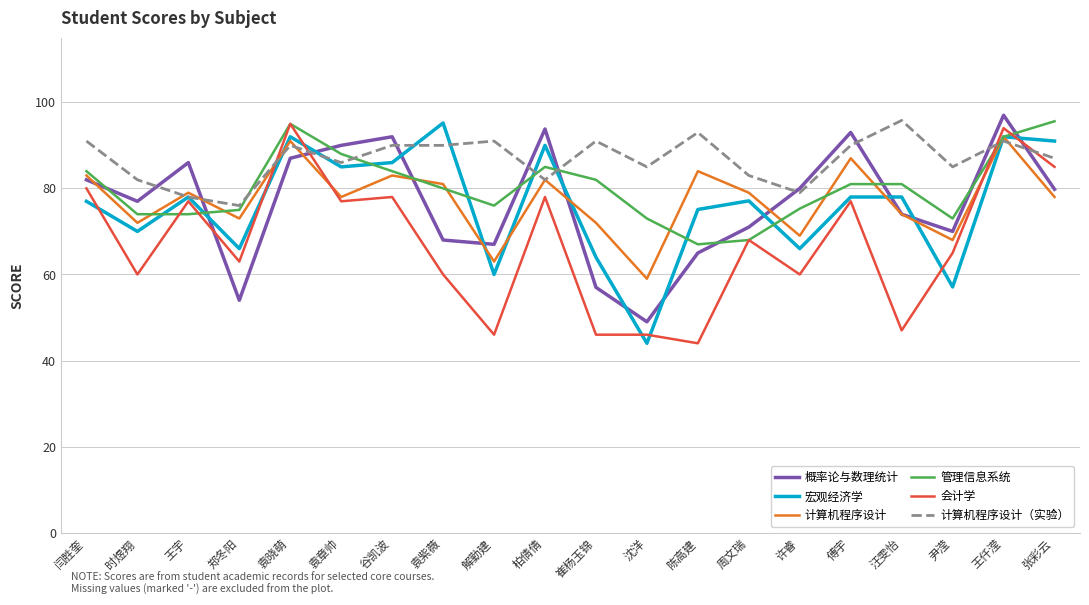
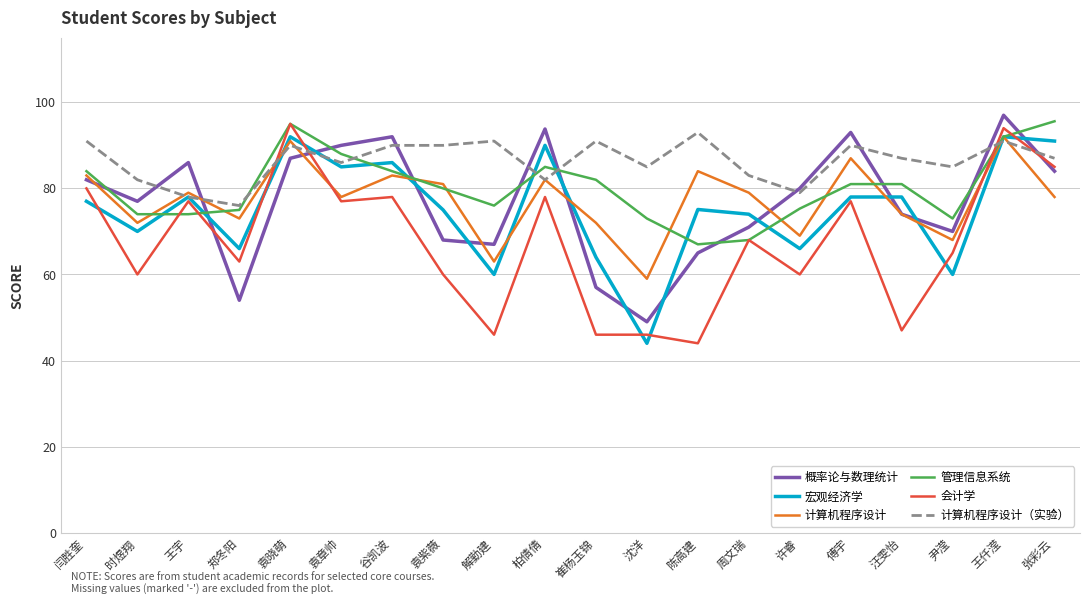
  {
    "概率论与数理统计": {
      "闫胜奎": 82,
      "时煜翔": 77,
      "王宇": 86,
      "郑冬阳": 54,
      "袁晓萌": 87,
      "袁章帅": 90,
      "谷凯波": 92,
      "袁紫薇": 68,
      "解勤建": 67,
      "柏倩倩": 94,
      "崔杨玉锦": 57,
      "沈洋": 49,
      "陈高建": 65,
      "周文瑞": 71,
      "许睿": 80,
      "傅宇": 93,
      "尹滢": 70,
      "王仟滢": 97,
-     "张彩云": 80
+     "张彩云": 84
    },
    "宏观经济学": {
      "闫胜奎": 77,
      "时煜翔": 70,
      "郑冬阳": 66,
      "袁晓萌": 92,
      "袁章帅": 85,
      "谷凯波": 86,
-     "袁紫薇": 95,
+     "袁紫薇": 75,
      "解勤建": 60,
      "柏倩倩": 90,
      "崔杨玉锦": 64,
      "沈洋": 44,
      "陈高建": 75,
-     "周文瑞": 77,
+     "周文瑞": 74,
      "许睿": 66,
      "傅宇": 78,
      "汪雯怡": 78,
-     "尹滢": 57,
+     "尹滢": 60,
      "张彩云": 91
    },
    "管理信息系统": {
      "闫胜奎": 84,
      "时煜翔": 74,
      "王宇": 74,
      "郑冬阳": 75,
      "袁章帅": 88,
      "谷凯波": 84,
      "袁紫薇": 80,
      "解勤建": 76,
      "柏倩倩": 85,
      "崔杨玉锦": 82,
      "沈洋": 73,
      "陈高建": 67,
      "许睿": 75,
      "傅宇": 81,
      "汪雯怡": 81,
      "尹滢": 73,
      "张彩云": 96
    },
    "计算机程序设计（实验）": {
      "闫胜奎": 91,
      "时煜翔": 82,
      "郑冬阳": 76,
      "袁晓萌": 90,
      "袁章帅": 86,
      "谷凯波": 90,
      "袁紫薇": 90,
      "解勤建": 91,
      "崔杨玉锦": 91,
      "沈洋": 85,
      "陈高建": 93,
      "周文瑞": 83,
      "许睿": 79,
      "傅宇": 90,
-     "汪雯怡": 96,
+     "汪雯怡": 87,
      "尹滢": 85,
      "王仟滢": 91,
      "张彩云": 87
    }
  }
